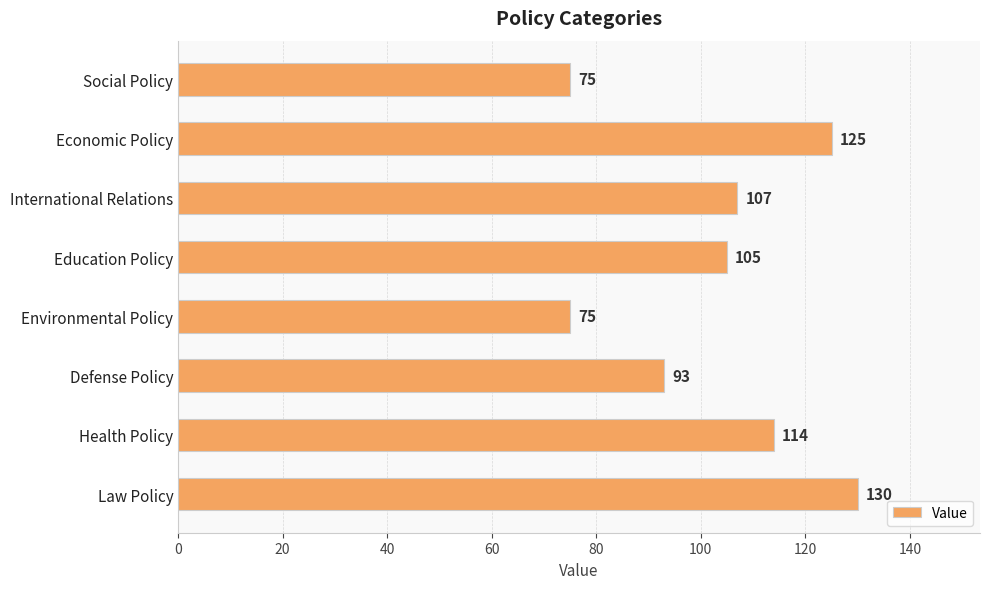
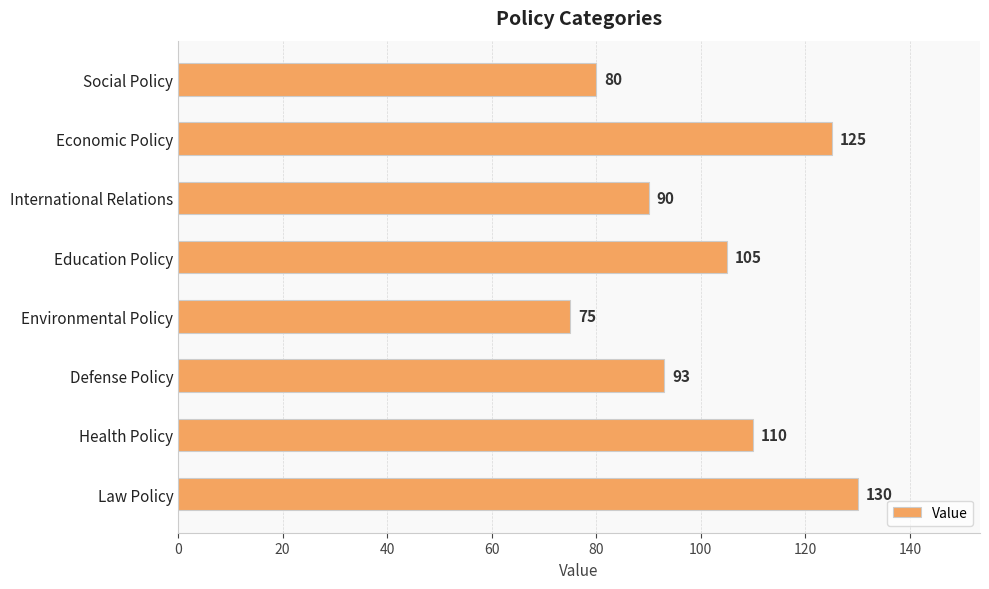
  {
-   "Social Policy": 75,
+   "Social Policy": 80,
    "Economic Policy": 125,
-   "International Relations": 107,
+   "International Relations": 90,
    "Education Policy": 105,
    "Environmental Policy": 75,
    "Defense Policy": 93,
-   "Health Policy": 114
+   "Health Policy": 110
  }
